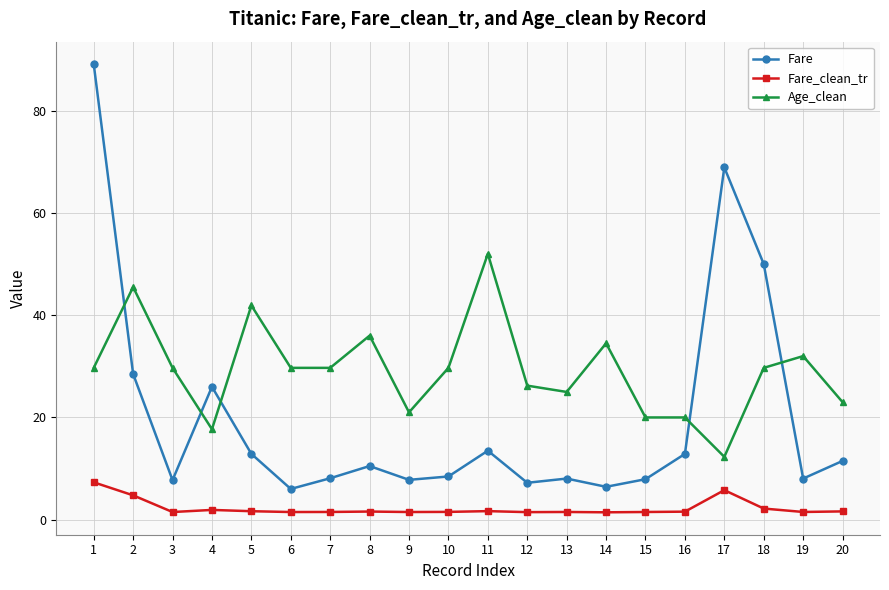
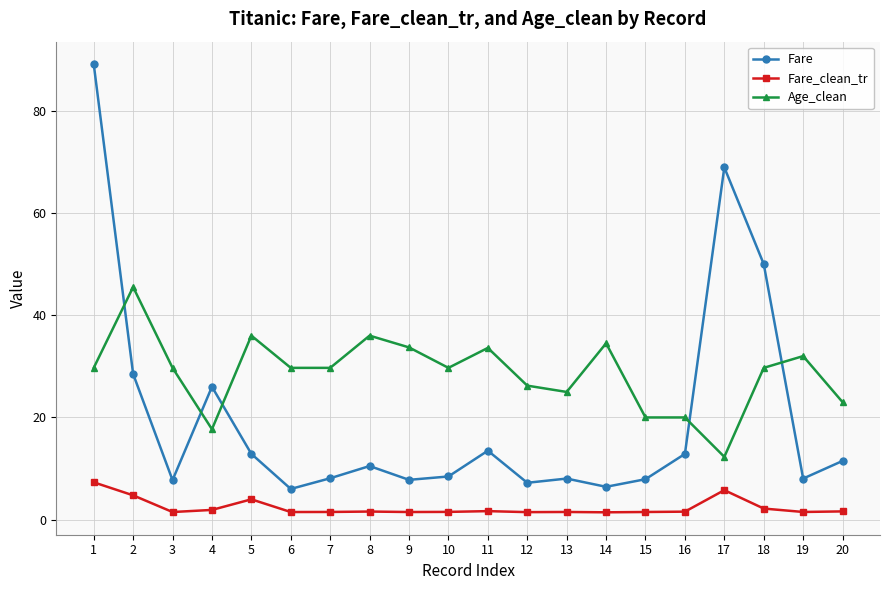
  {
    "Fare": {
      "1": 89,
      "2": 29,
      "3": 8,
      "4": 26,
      "5": 13,
      "6": 6,
      "7": 8,
      "8": 11,
      "9": 8,
      "10": 8,
      "11": 14,
      "12": 7,
      "13": 8,
      "14": 6,
      "15": 8,
      "16": 13,
      "17": 69,
      "18": 50,
      "19": 8,
      "20": 12
    },
    "Fare_clean_tr": {
      "1": 7,
      "2": 5,
      "3": 2,
      "4": 2,
-     "5": 2,
+     "5": 4,
      "6": 2,
      "7": 2,
      "8": 2,
      "9": 2,
      "10": 2,
      "11": 2,
      "12": 1,
      "13": 2,
      "14": 1,
      "15": 2,
      "16": 2,
      "17": 6,
      "18": 2,
      "19": 2,
      "20": 2
    },
    "Age_clean": {
      "1": 30,
      "2": 46,
      "3": 30,
      "4": 18,
-     "5": 42,
+     "5": 36,
      "6": 30,
      "7": 30,
      "8": 36,
-     "9": 21,
+     "9": 34,
      "10": 30,
-     "11": 52,
+     "11": 34,
      "12": 26,
      "13": 25,
      "14": 35,
      "15": 20,
      "16": 20,
      "17": 12,
      "18": 30,
      "19": 32,
      "20": 23
    }
  }
